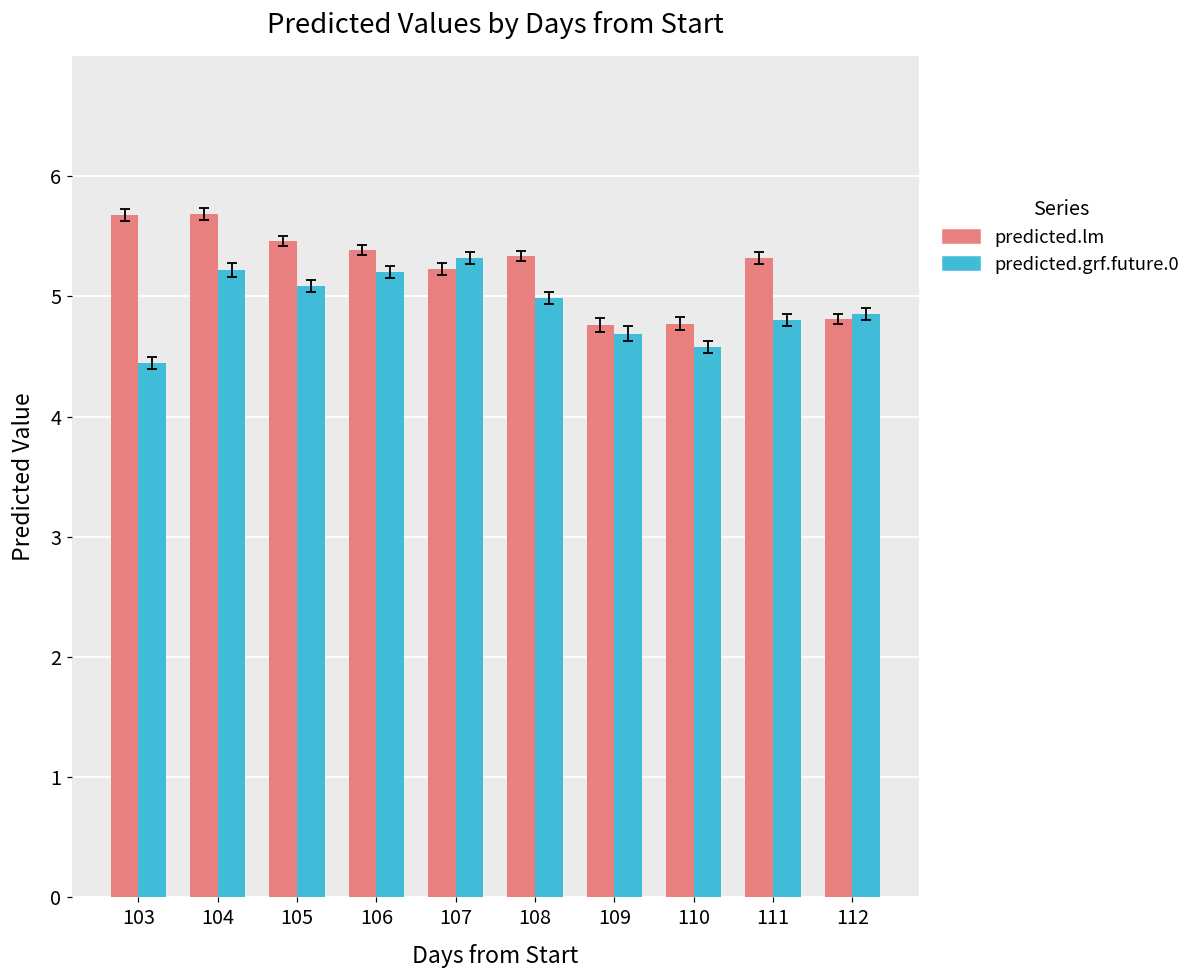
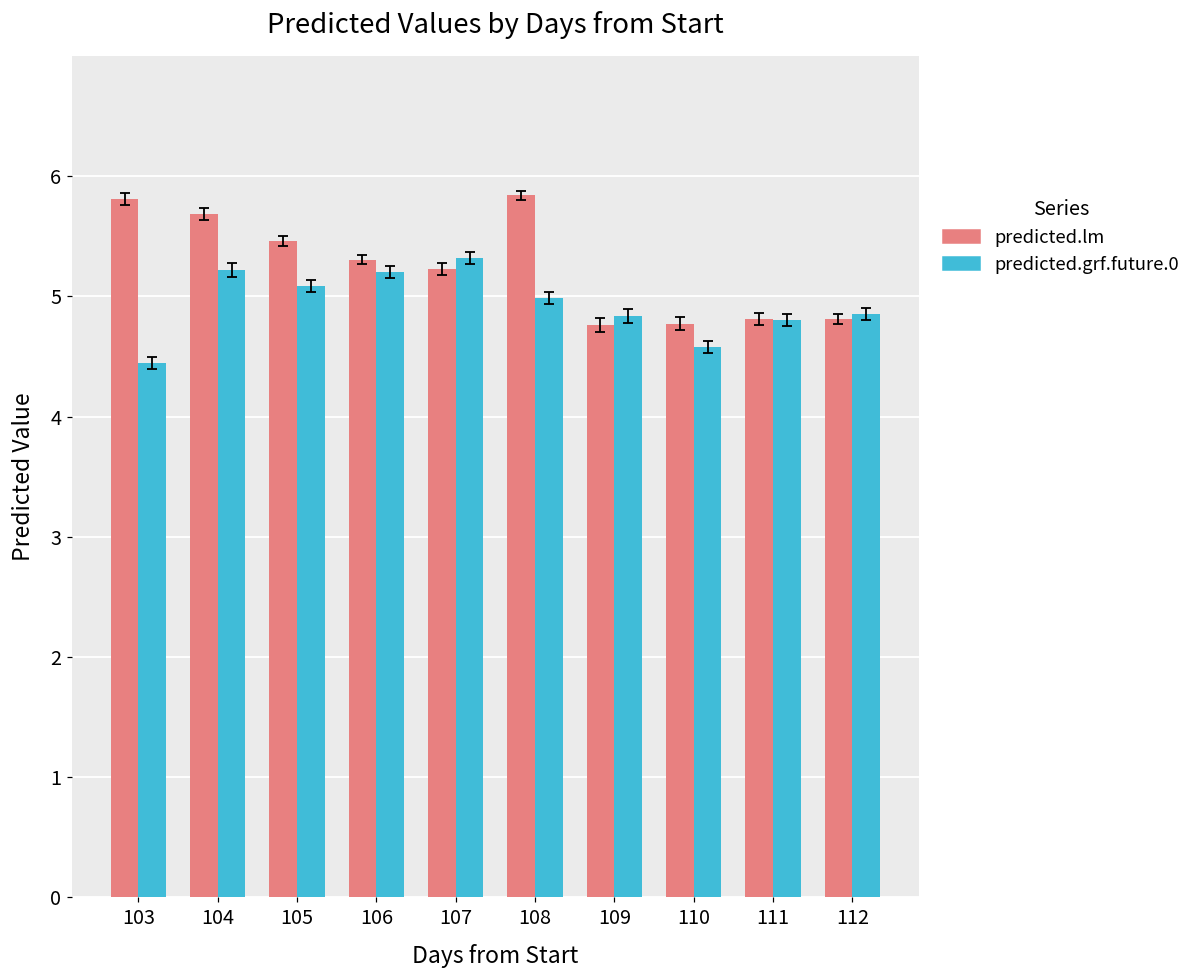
  {
    "predicted.lm": {
-     "103": 5.67,
+     "103": 5.81,
      "104": 5.69,
      "105": 5.46,
-     "106": 5.39,
+     "106": 5.31,
      "107": 5.23,
-     "108": 5.33,
+     "108": 5.84,
      "109": 4.76,
      "110": 4.77,
-     "111": 5.32,
+     "111": 4.81,
      "112": 4.81
    },
    "predicted.grf.future.0": {
      "103": 4.44,
      "104": 5.22,
      "105": 5.09,
      "106": 5.20,
      "107": 5.32,
      "108": 4.99,
-     "109": 4.69,
+     "109": 4.84,
      "110": 4.58,
      "111": 4.80,
      "112": 4.85
    }
  }
